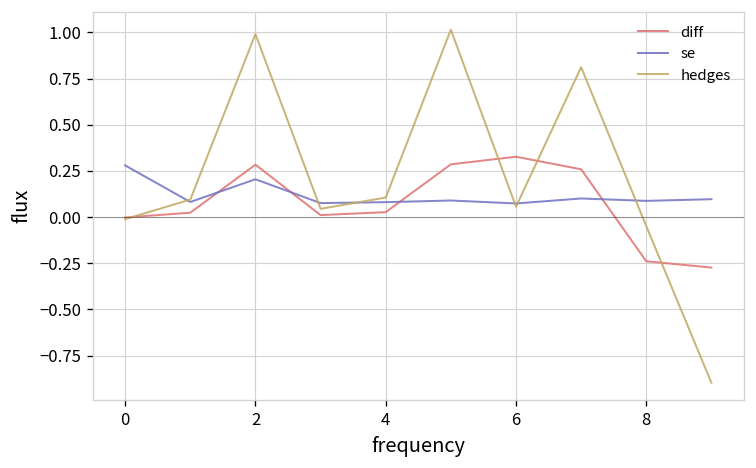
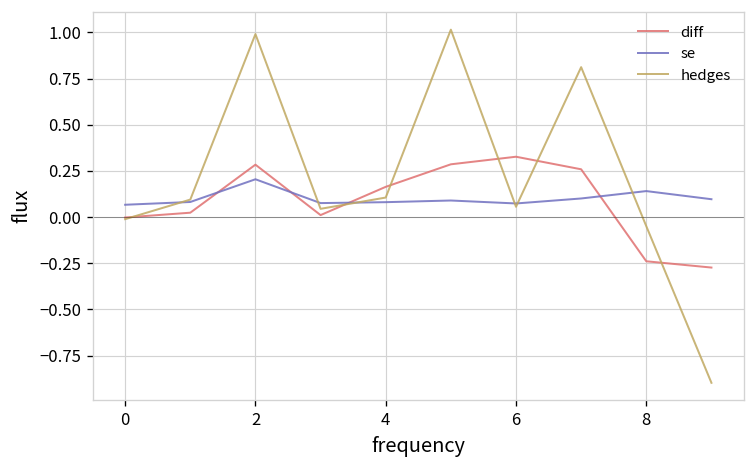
  {
    "diff": {
      "2": 0.28,
-     "4": 0.03,
+     "4": 0.16,
      "6": 0.33,
      "8": -0.24
    },
    "se": {
-     "0": 0.28,
+     "0": 0.07,
      "2": 0.21,
      "4": 0.08,
      "6": 0.07,
-     "8": 0.09
+     "8": 0.14
    },
    "hedges": {
      "2": 0.99,
      "4": 0.11,
      "6": 0.06,
      "8": -0.05
    }
  }
